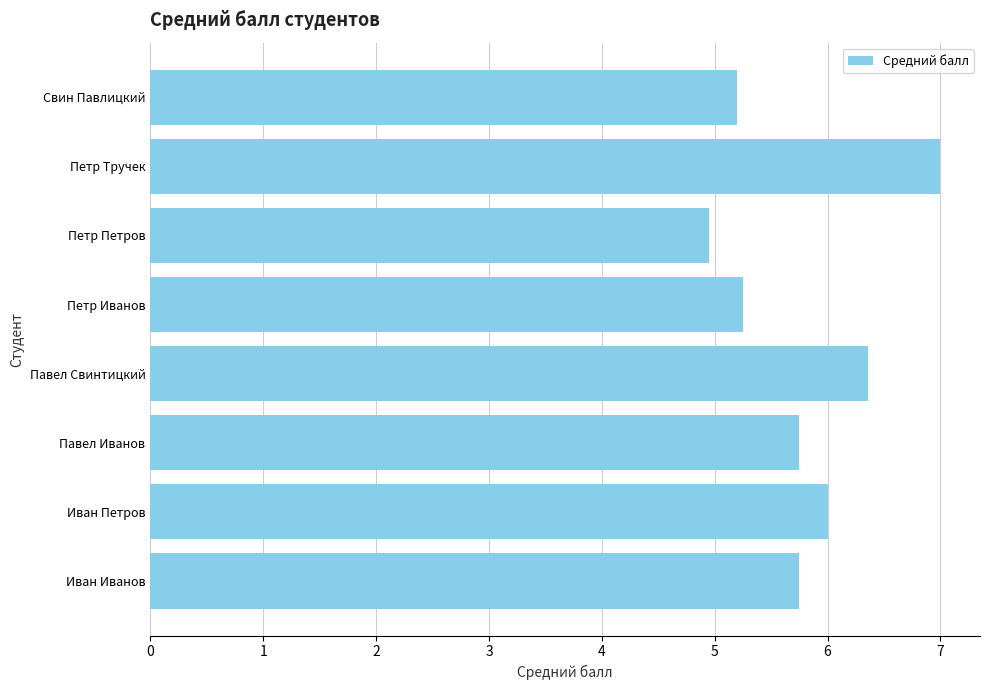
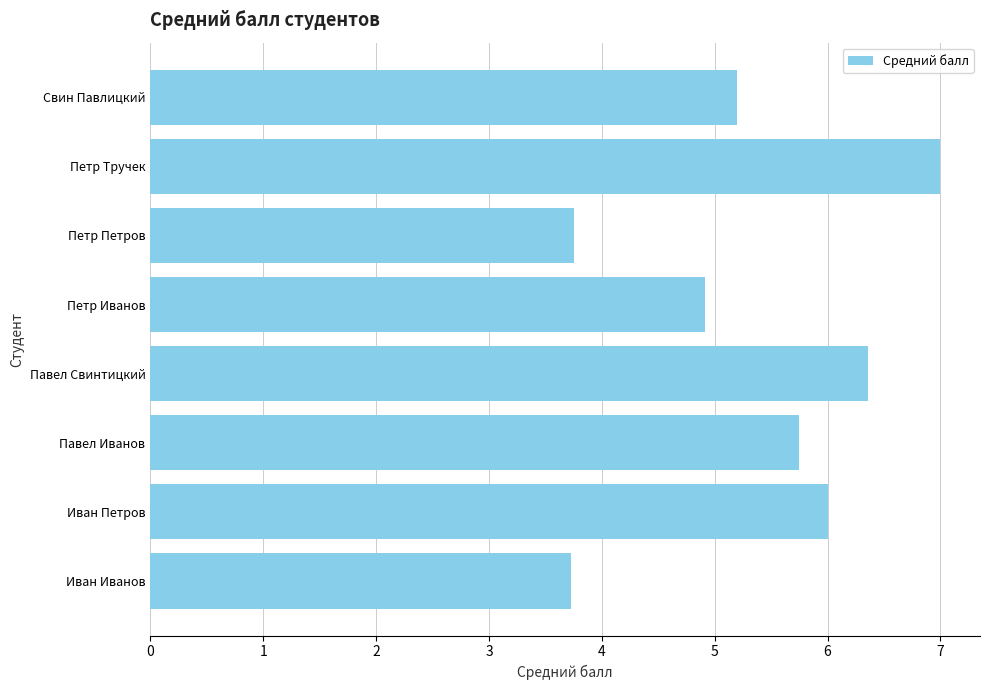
  {
    "Свин Павлицкий": 5.20,
    "Петр Тручек": 7.00,
-   "Петр Петров": 4.95,
-   "Петр Иванов": 5.25,
+   "Петр Петров": 3.75,
+   "Петр Иванов": 4.91,
    "Павел Свинтицкий": 6.36,
    "Павел Иванов": 5.75,
    "Иван Петров": 6.00,
-   "Иван Иванов": 5.75
+   "Иван Иванов": 3.73
  }
